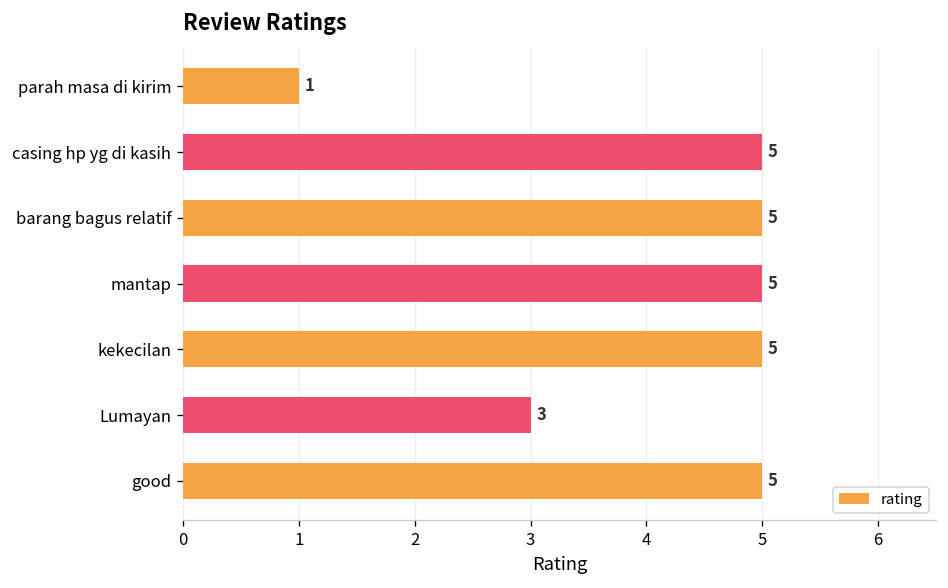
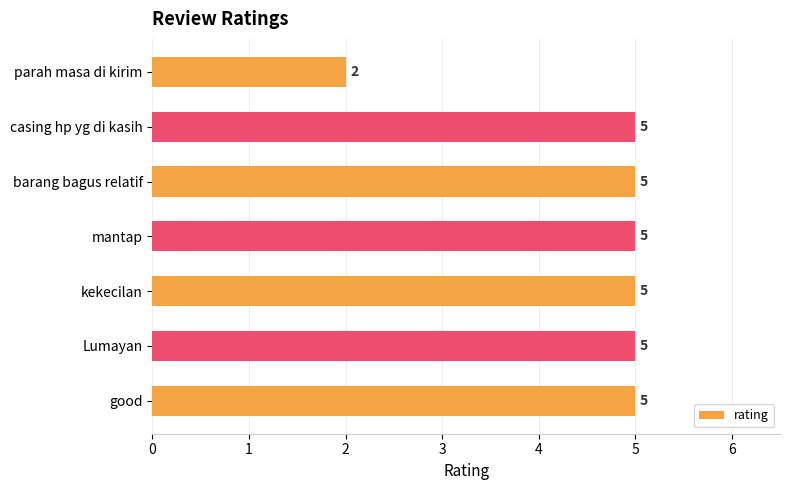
  {
-   "parah masa di kirim": 1,
+   "parah masa di kirim": 2,
    "casing hp yg di kasih": 5,
    "barang bagus relatif": 5,
    "mantap": 5,
    "kekecilan": 5,
-   "Lumayan": 3,
+   "Lumayan": 5,
    "good": 5
  }
